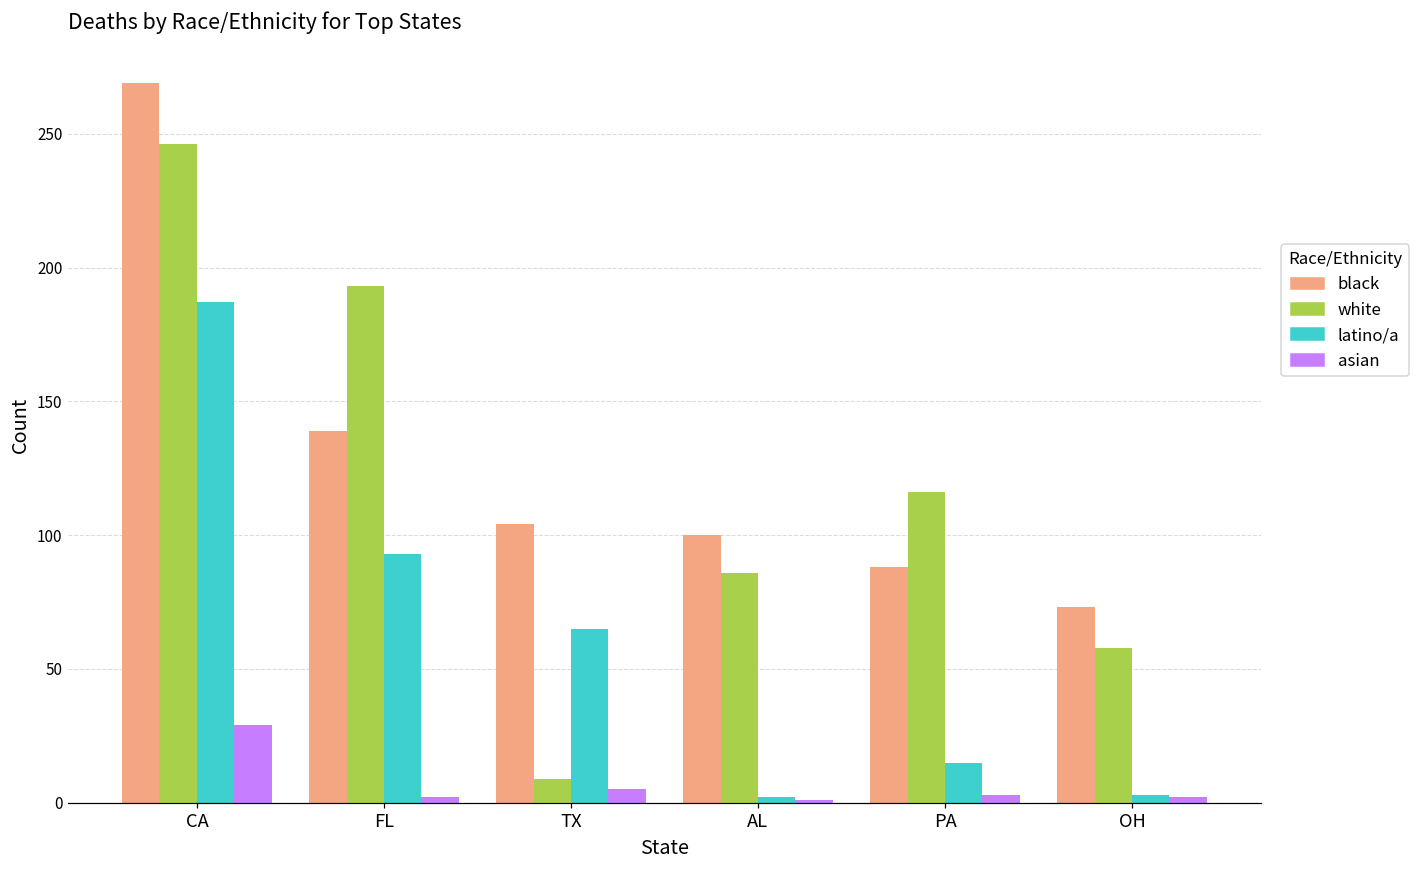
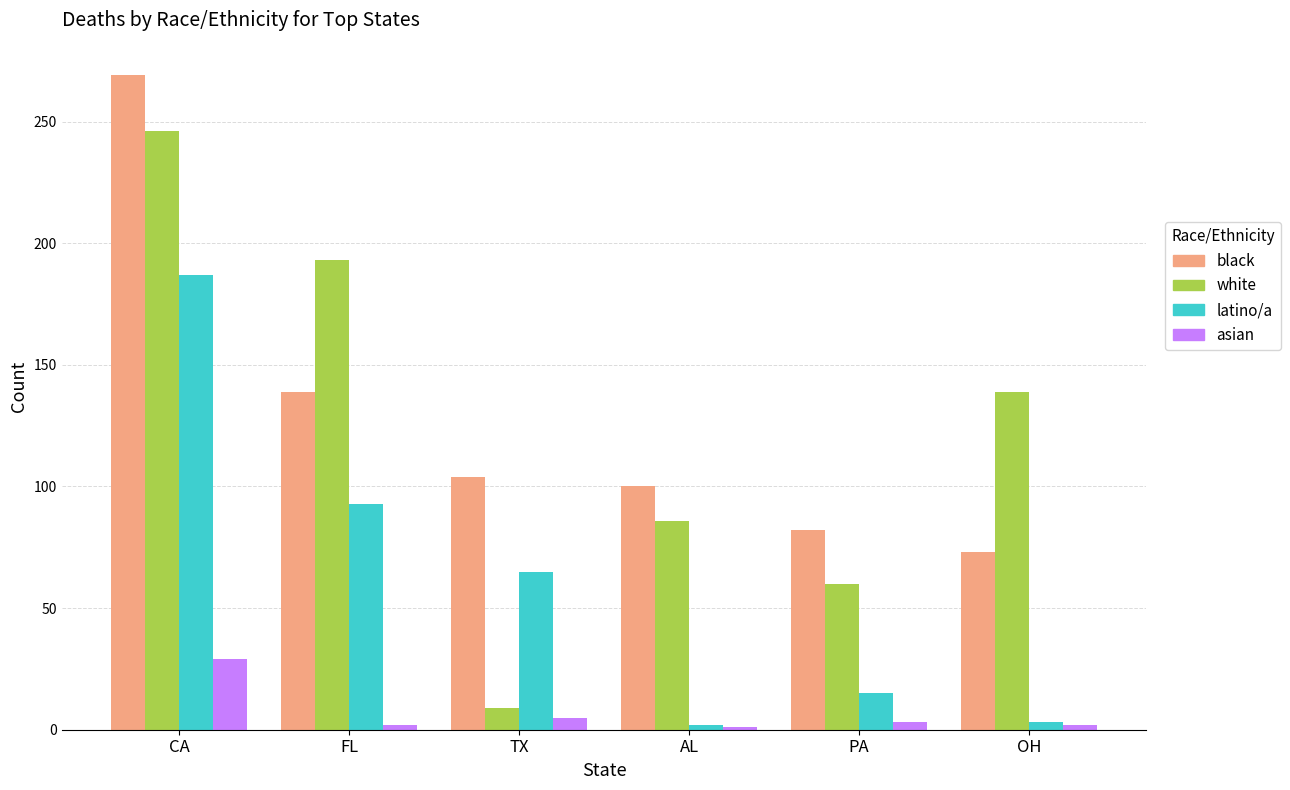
  {
    "black": {
      "CA": 269,
      "FL": 139,
      "TX": 104,
      "AL": 100,
-     "PA": 88,
+     "PA": 82,
      "OH": 73
    },
    "white": {
      "CA": 246,
      "FL": 193,
      "TX": 9,
      "AL": 86,
-     "PA": 116,
-     "OH": 58
+     "PA": 60,
+     "OH": 139
    },
    "latino/a": {
      "CA": 187,
      "FL": 93,
      "TX": 65,
      "AL": 2,
      "PA": 15,
      "OH": 3
    },
    "asian": {
      "CA": 29,
      "FL": 2,
      "TX": 5,
      "PA": 3,
      "OH": 2
    }
  }
